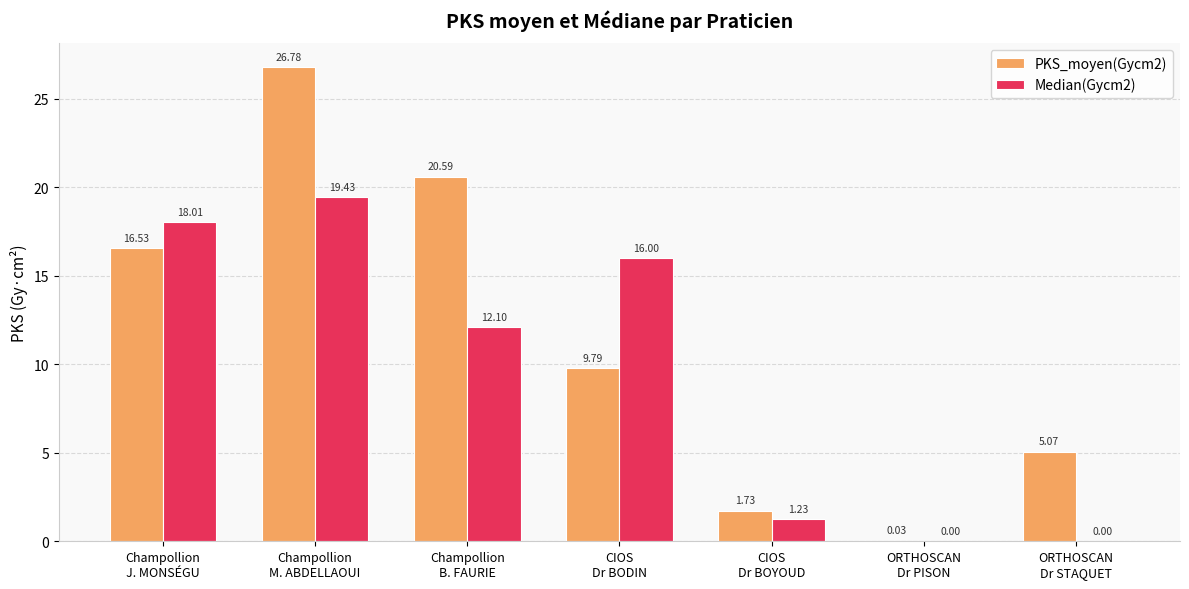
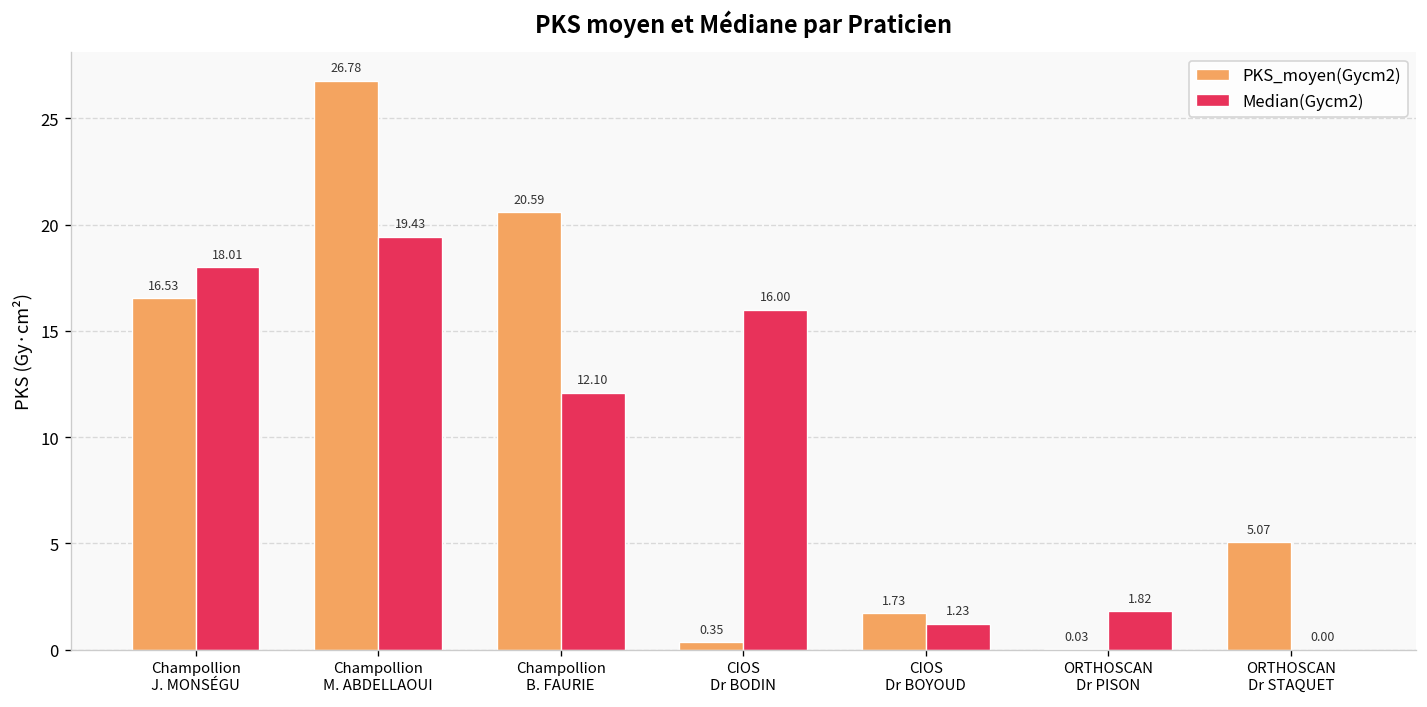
  {
    "PKS_moyen(Gycm2)": {
      "Champollion J. MONSÉGU": 16.53,
      "Champollion M. ABDELLAOUI": 26.78,
      "Champollion B. FAURIE": 20.59,
-     "CIOS Dr BODIN": 9.79,
+     "CIOS Dr BODIN": 0.35,
      "CIOS Dr BOYOUD": 1.73,
      "ORTHOSCAN Dr PISON": 0.03,
      "ORTHOSCAN Dr STAQUET": 5.07
    },
    "Median(Gycm2)": {
      "Champollion J. MONSÉGU": 18.01,
      "Champollion M. ABDELLAOUI": 19.43,
      "Champollion B. FAURIE": 12.10,
      "CIOS Dr BODIN": 16.00,
      "CIOS Dr BOYOUD": 1.23,
-     "ORTHOSCAN Dr PISON": 0.00,
+     "ORTHOSCAN Dr PISON": 1.82,
      "ORTHOSCAN Dr STAQUET": 0.00
    }
  }
